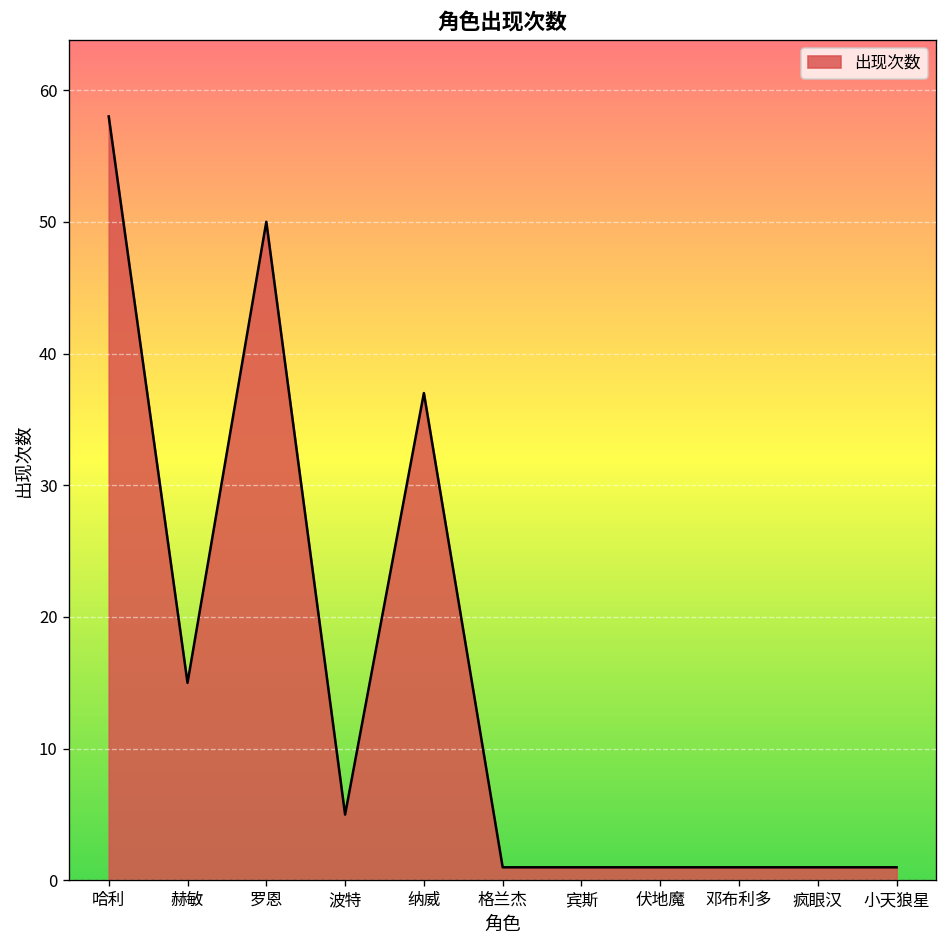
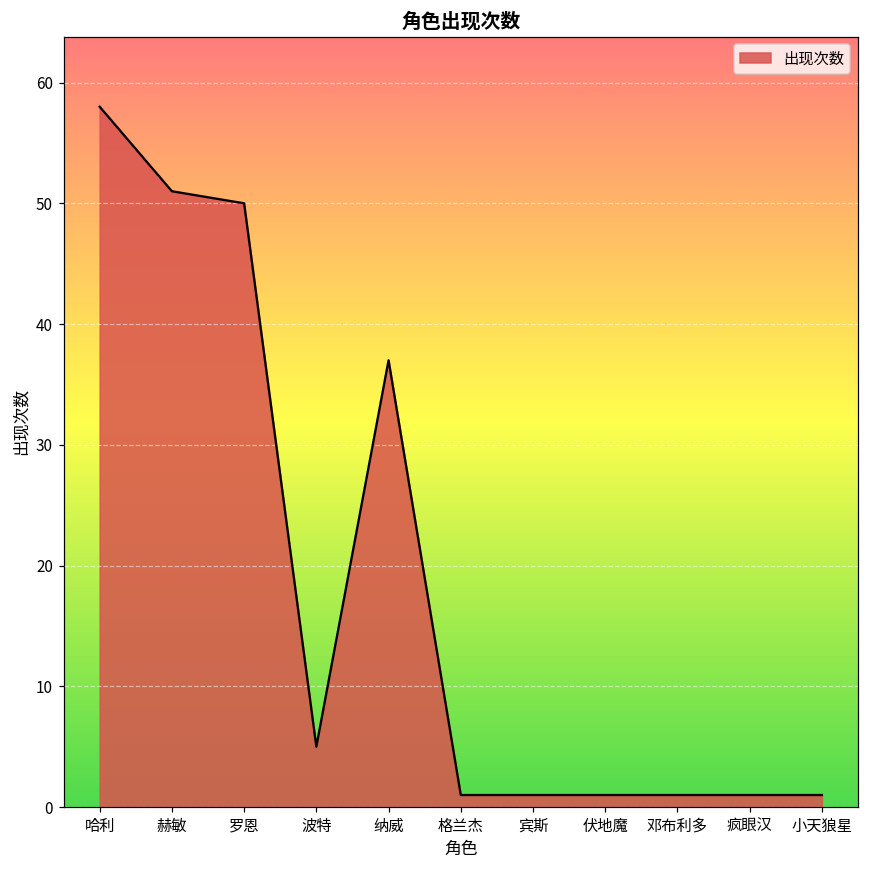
  {
    "哈利": 58,
-   "赫敏": 15,
+   "赫敏": 51,
    "罗恩": 50,
    "波特": 5,
    "纳威": 37,
    "格兰杰": 1,
    "宾斯": 1,
    "伏地魔": 1,
    "邓布利多": 1,
    "疯眼汉": 1,
    "小天狼星": 1
  }
